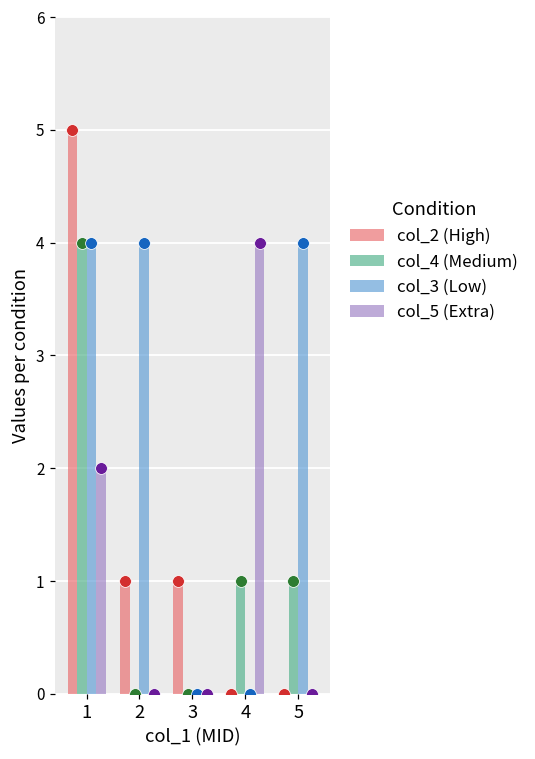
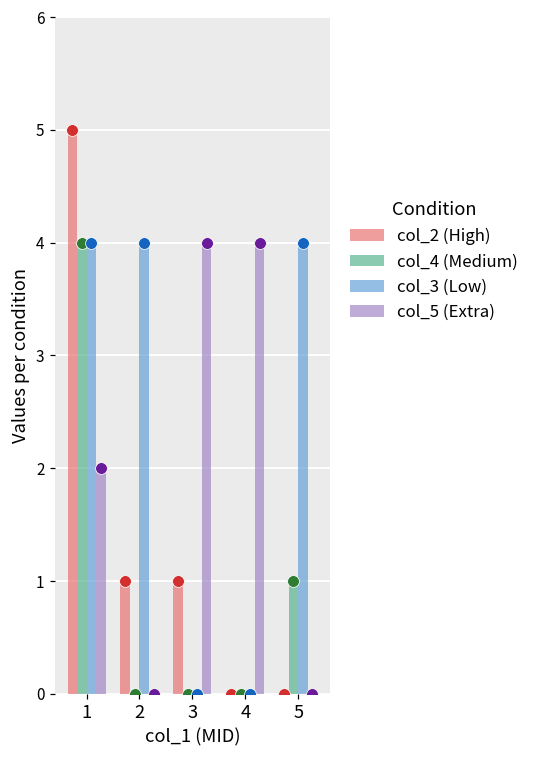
  {
    "col_2 (High)": {
      "1": 5,
      "2": 1,
      "3": 1,
      "4": 0,
      "5": 0
    },
    "col_4 (Medium)": {
      "1": 4,
      "2": 0,
      "3": 0,
-     "4": 1,
+     "4": 0,
      "5": 1
    },
    "col_3 (Low)": {
      "1": 4,
      "2": 4,
      "3": 0,
      "4": 0,
      "5": 4
    },
    "col_5 (Extra)": {
      "1": 2,
      "2": 0,
-     "3": 0,
+     "3": 4,
      "4": 4,
      "5": 0
    }
  }
